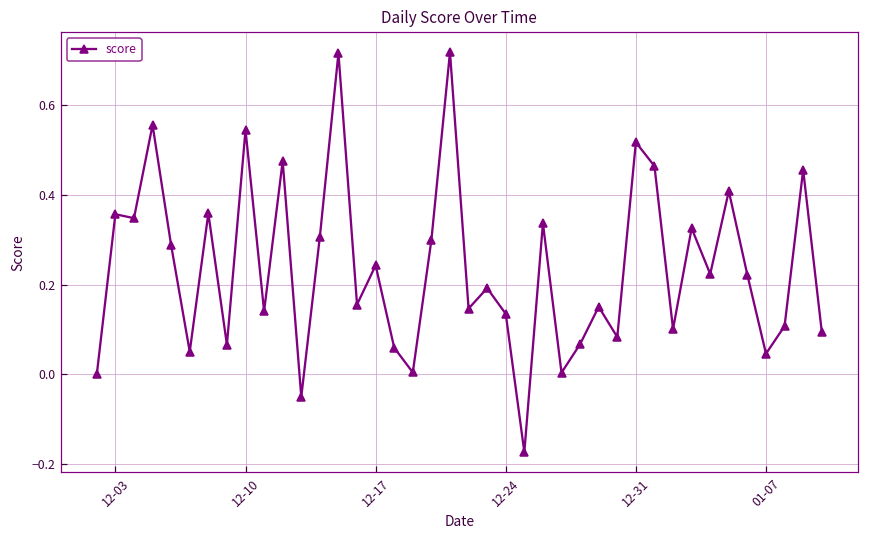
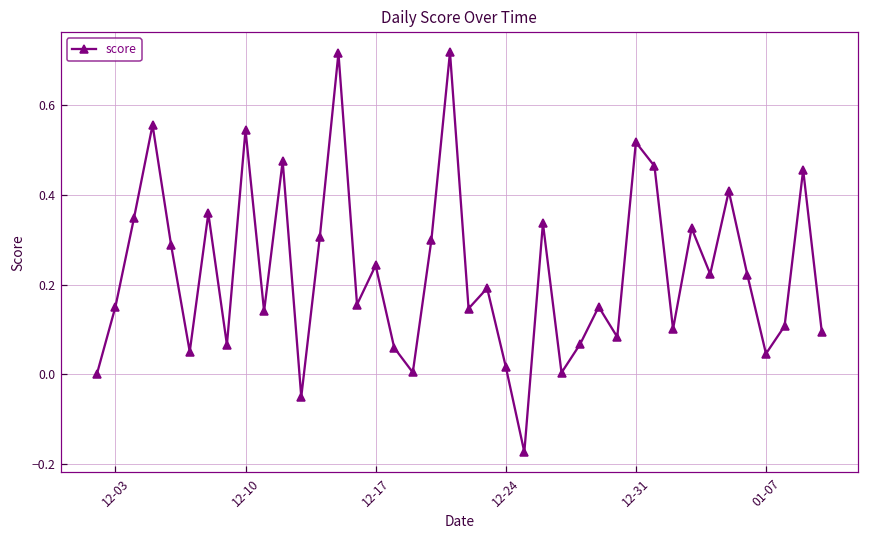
  {
-   "12-03": 0.36,
+   "12-03": 0.15,
    "12-10": 0.55,
    "12-17": 0.24,
-   "12-24": 0.14,
+   "12-24": 0.02,
    "12-31": 0.52,
    "01-07": 0.05
  }
